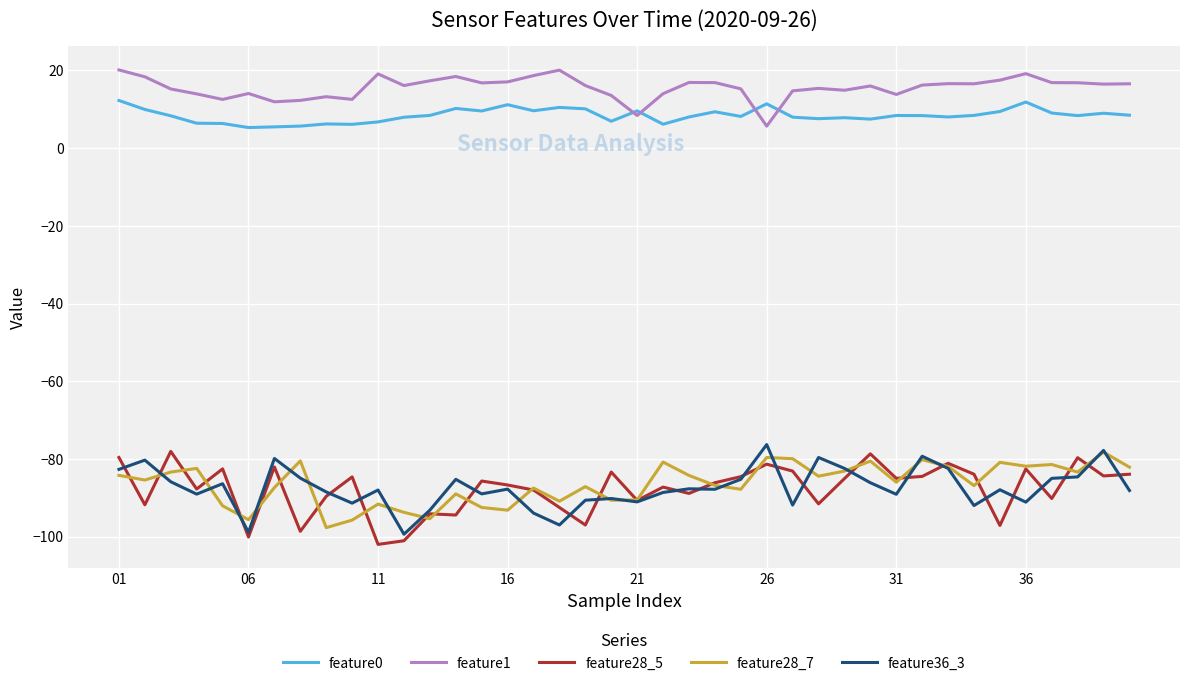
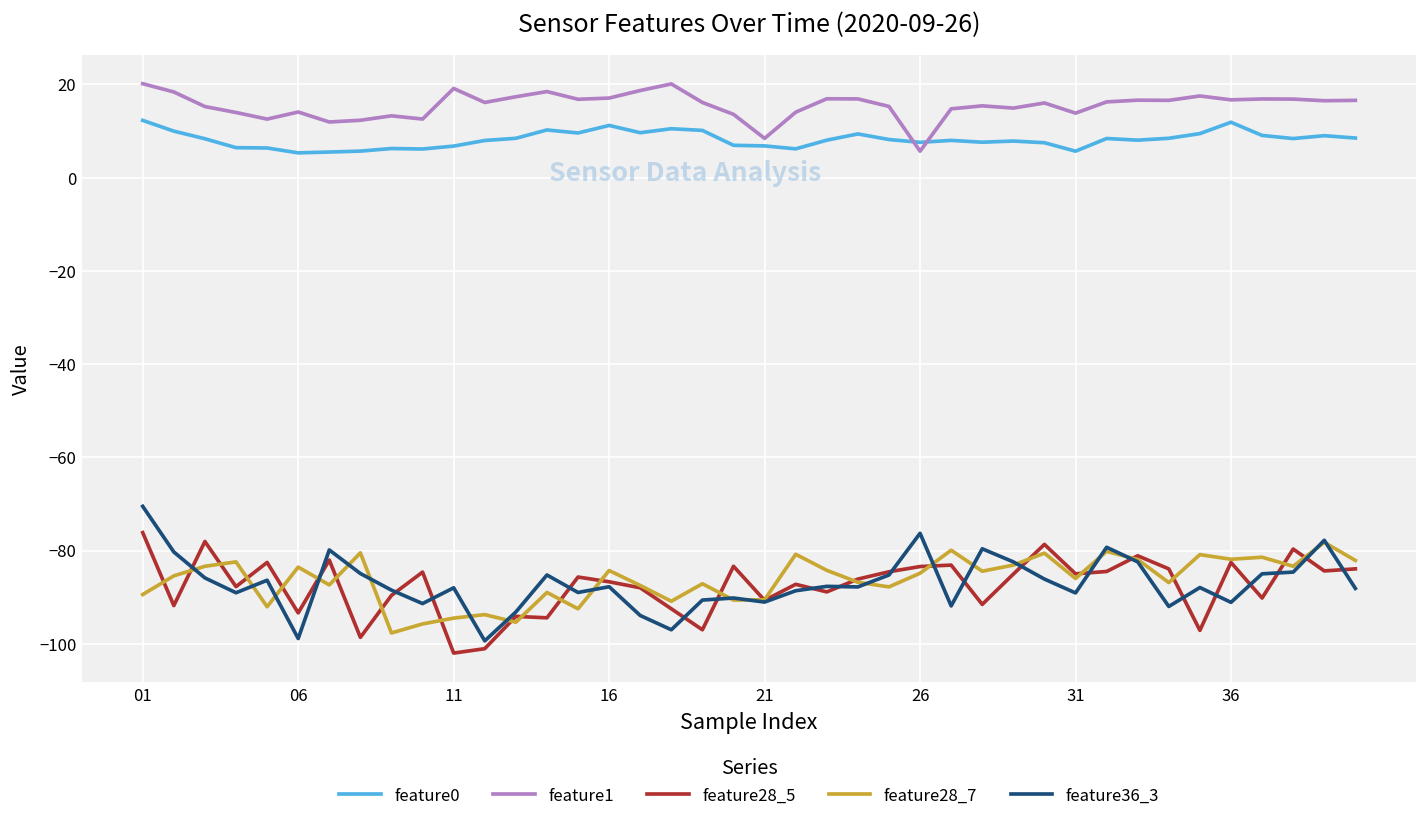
  {
    "feature0": {
      "01": 12,
      "06": 5,
      "11": 7,
      "16": 11,
-     "21": 10,
-     "26": 11,
-     "31": 8,
+     "21": 7,
+     "26": 8,
+     "31": 6,
      "36": 12
    },
    "feature1": {
      "01": 20,
      "06": 14,
      "11": 19,
      "16": 17,
      "21": 8,
      "26": 6,
      "31": 14,
-     "36": 19
+     "36": 17
    },
    "feature28_5": {
-     "01": -80,
-     "06": -100,
+     "01": -76,
+     "06": -93,
      "11": -102,
      "16": -87,
-     "26": -81,
+     "26": -83,
      "31": -85,
      "36": -83
    },
    "feature28_7": {
-     "01": -84,
-     "06": -96,
-     "11": -92,
-     "16": -93,
-     "26": -80,
+     "01": -89,
+     "06": -84,
+     "11": -95,
+     "16": -84,
+     "26": -85,
      "31": -86,
      "36": -82
    },
    "feature36_3": {
-     "01": -83,
+     "01": -71,
      "06": -99,
      "11": -88,
      "16": -88,
      "26": -76,
      "31": -89,
      "36": -91
    }
  }
